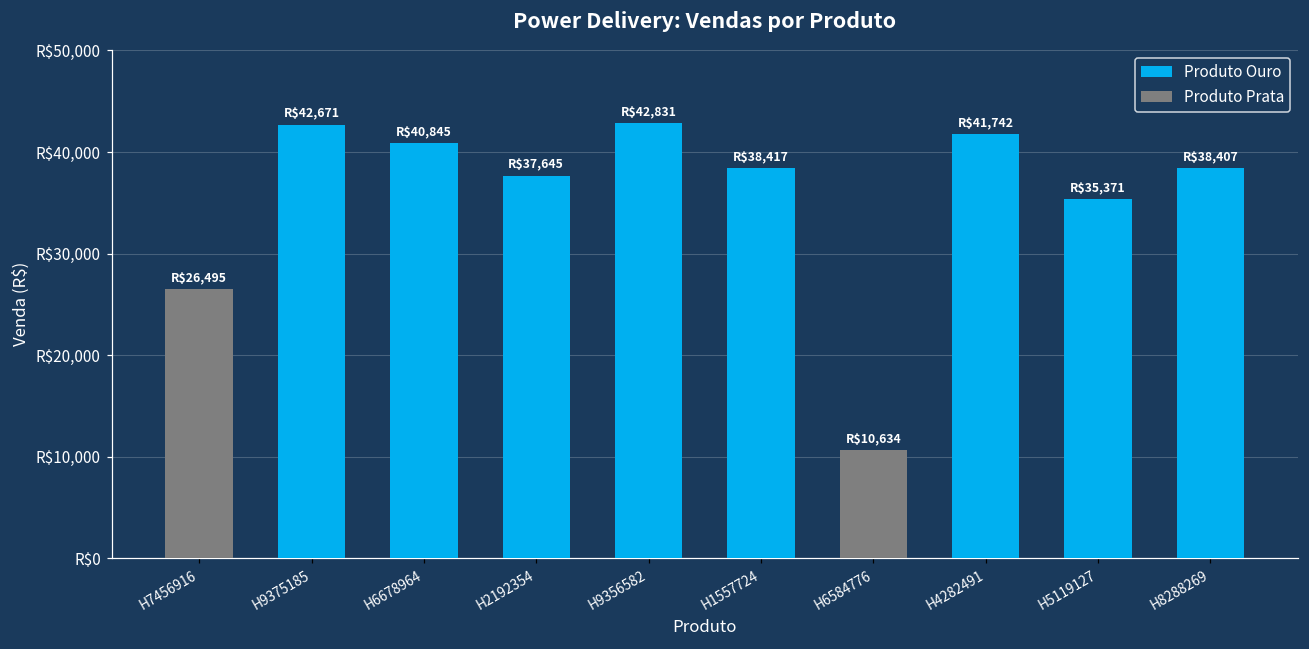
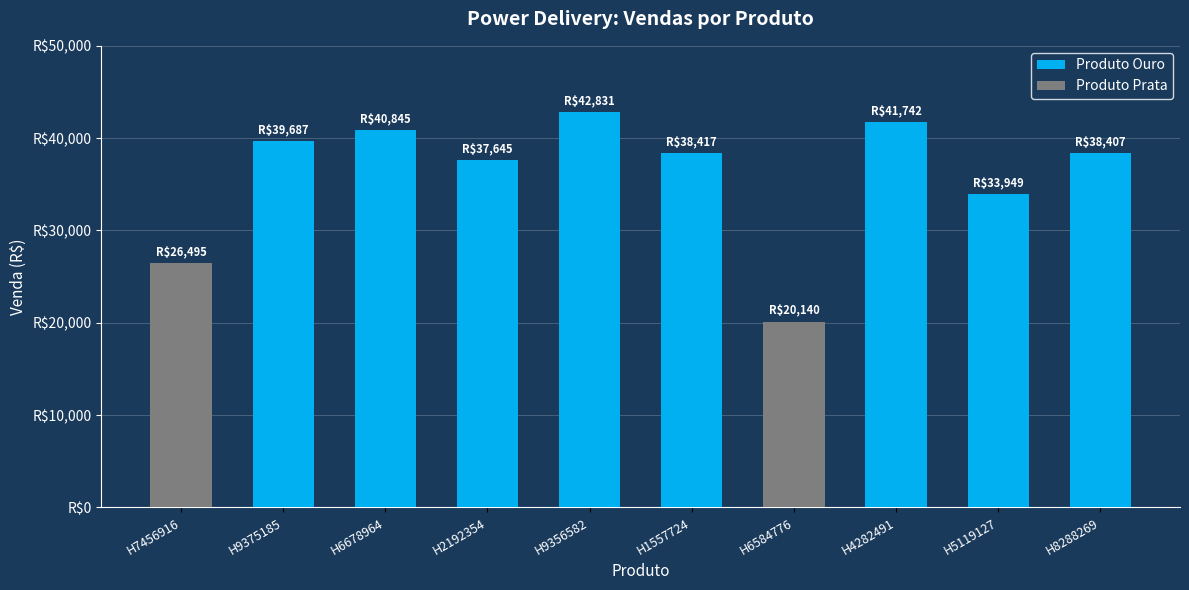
  {
    "Produto Ouro": {
-     "H9375185": "$42,671",
+     "H9375185": "$39,687",
      "H6678964": "$40,845",
      "H2192354": "$37,645",
      "H9356582": "$42,831",
      "H1557724": "$38,417",
      "H4282491": "$41,742",
-     "H5119127": "$35,371",
+     "H5119127": "$33,949",
      "H8288269": "$38,407"
    },
    "Produto Prata": {
      "H7456916": "$26,495",
-     "H6584776": "$10,634"
+     "H6584776": "$20,140"
    }
  }
